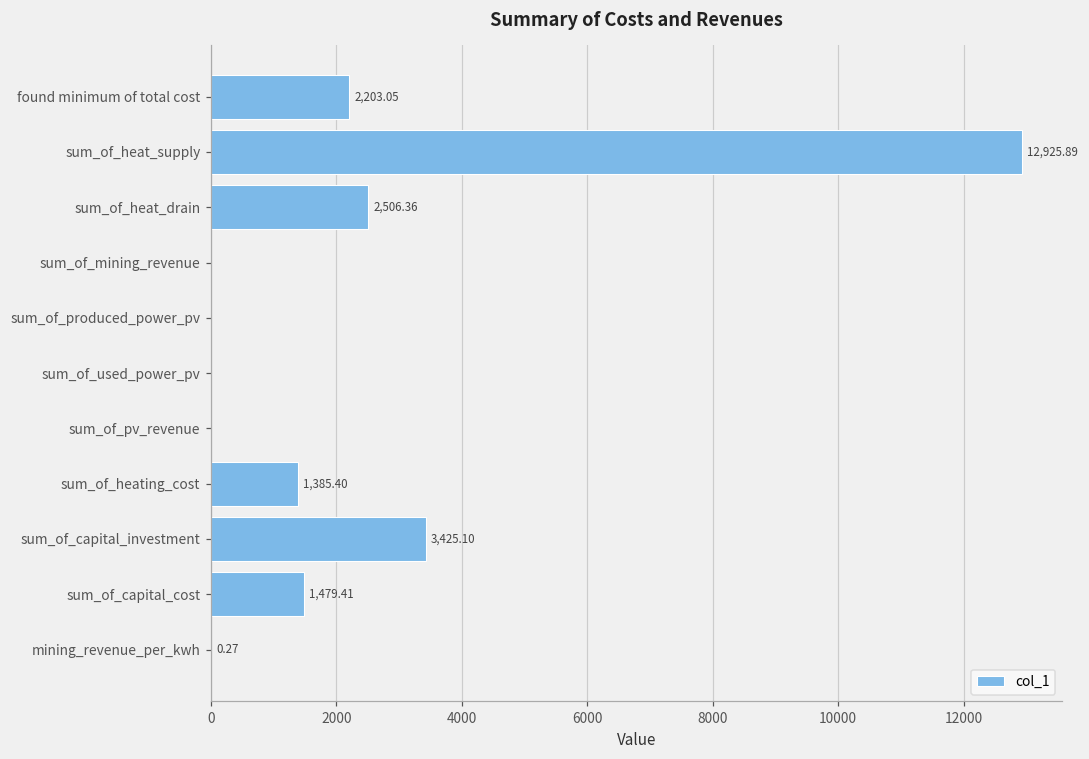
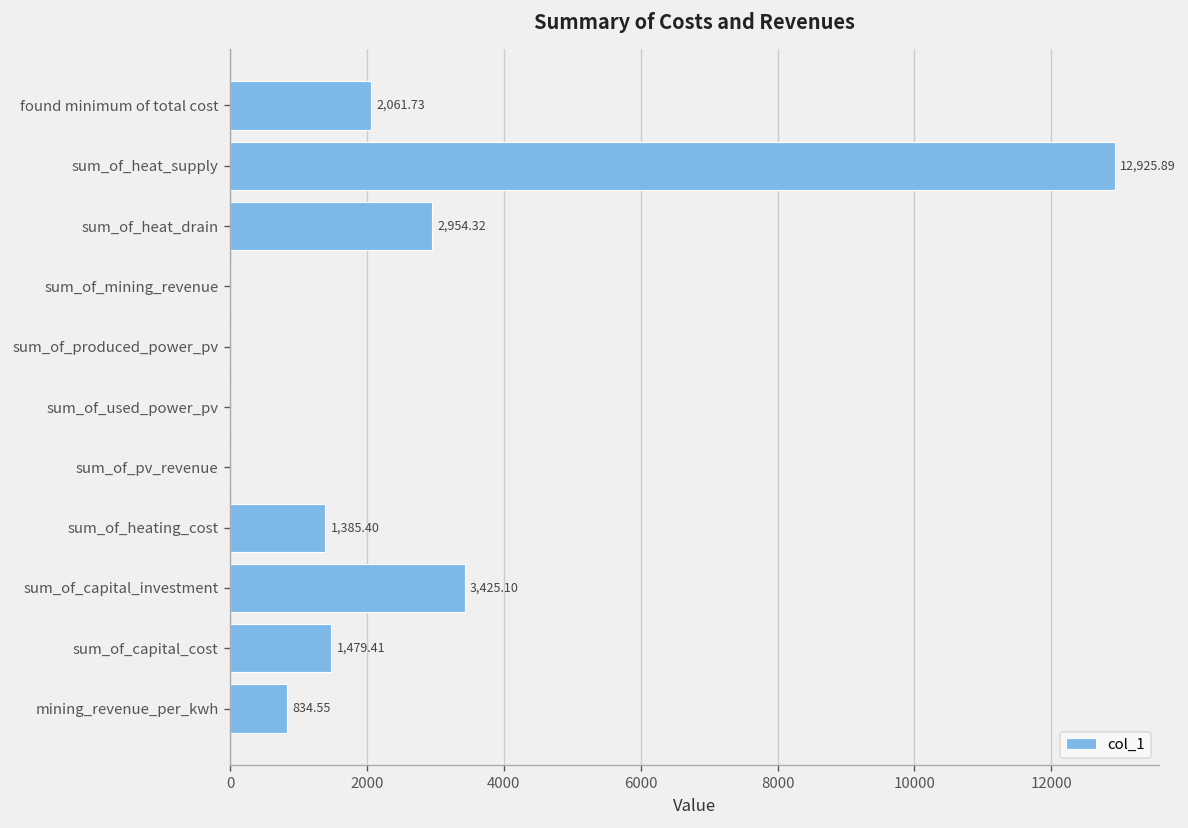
  {
-   "found minimum of total cost": "2,203.05",
+   "found minimum of total cost": "2,061.73",
    "sum_of_heat_supply": "12,925.89",
-   "sum_of_heat_drain": "2,506.36",
+   "sum_of_heat_drain": "2,954.32",
    "sum_of_heating_cost": "1,385.40",
    "sum_of_capital_investment": "3,425.10",
    "sum_of_capital_cost": "1,479.41",
-   "mining_revenue_per_kwh": "0.27"
+   "mining_revenue_per_kwh": "834.55"
  }
